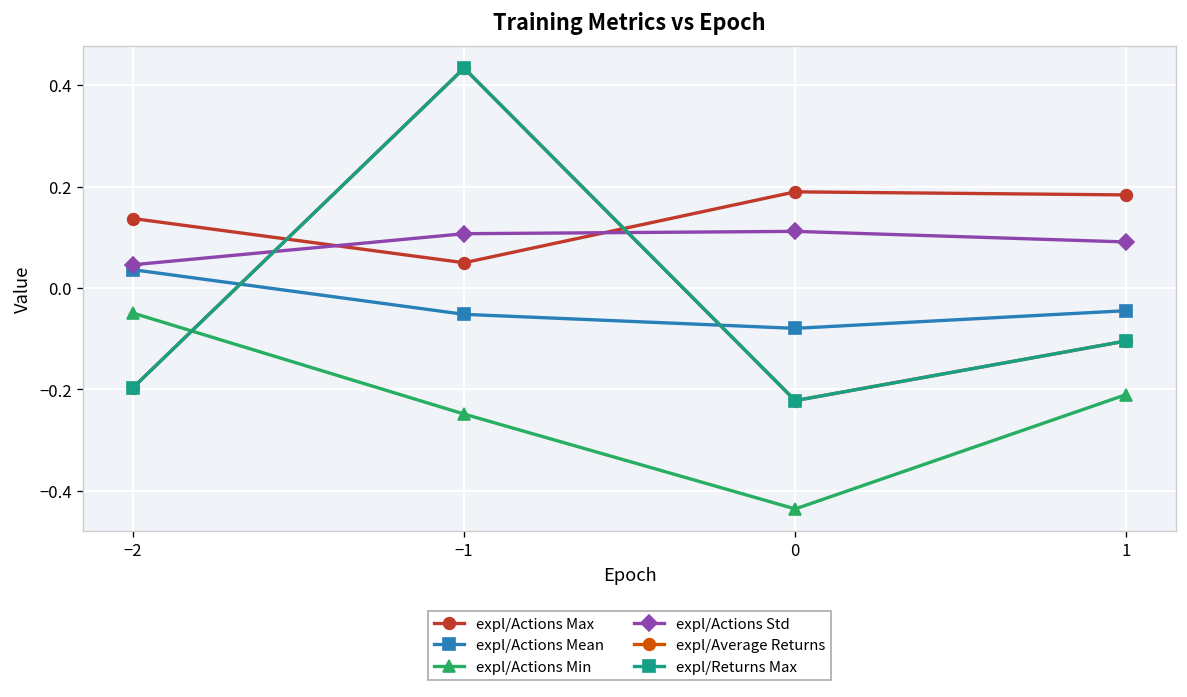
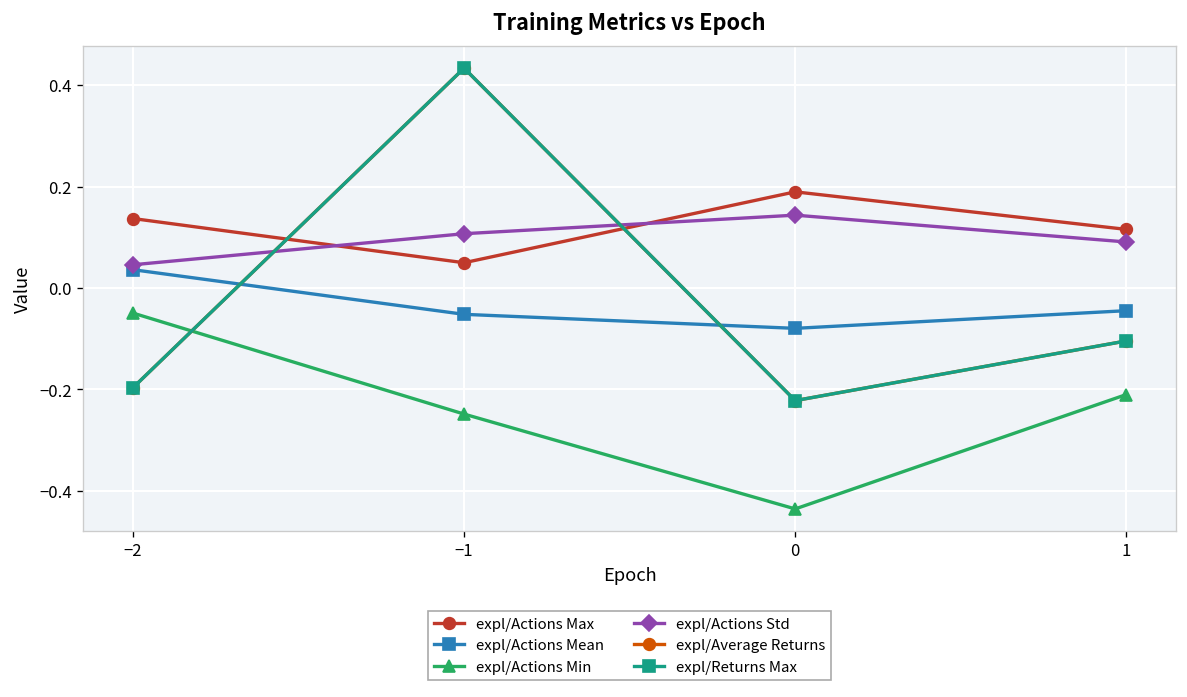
  {
    "expl/Actions Max": {
      "−2": 0.14,
      "−1": 0.05,
      "0": 0.19,
-     "1": 0.18
+     "1": 0.12
    },
    "expl/Actions Mean": {
      "−2": 0.04,
      "−1": -0.05,
      "0": -0.08,
      "1": -0.04
    },
    "expl/Actions Std": {
      "−2": 0.05,
      "−1": 0.11,
-     "0": 0.11,
+     "0": 0.14,
      "1": 0.09
    }
  }
